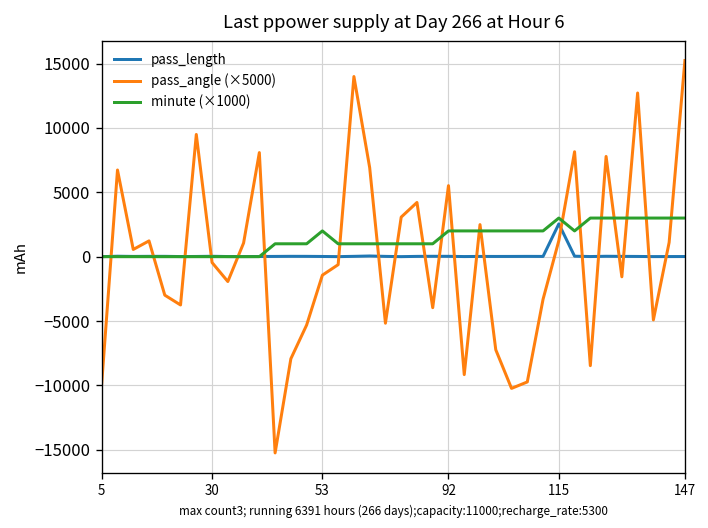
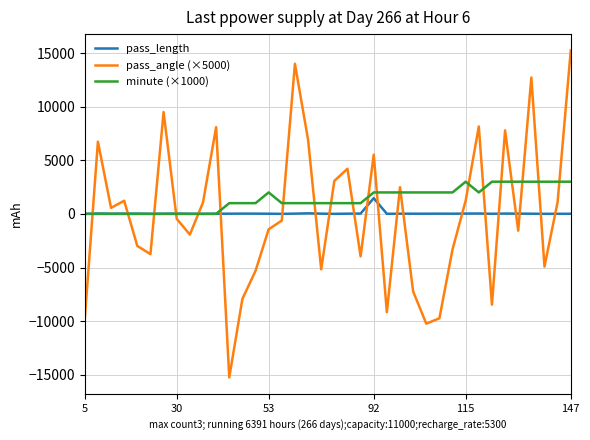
  {
    "pass_length": {
      "53": 0,
-     "92": 0,
-     "115": 2500,
+     "92": 1500,
+     "115": 0,
      "147": 0
    },
    "pass_angle (×5000)": {
      "53": -1400,
      "92": 5500,
      "115": 1200,
      "147": 15200
    },
    "minute (×1000)": {
      "53": 2000,
      "92": 2000,
      "115": 3000,
      "147": 3000
    }
  }
